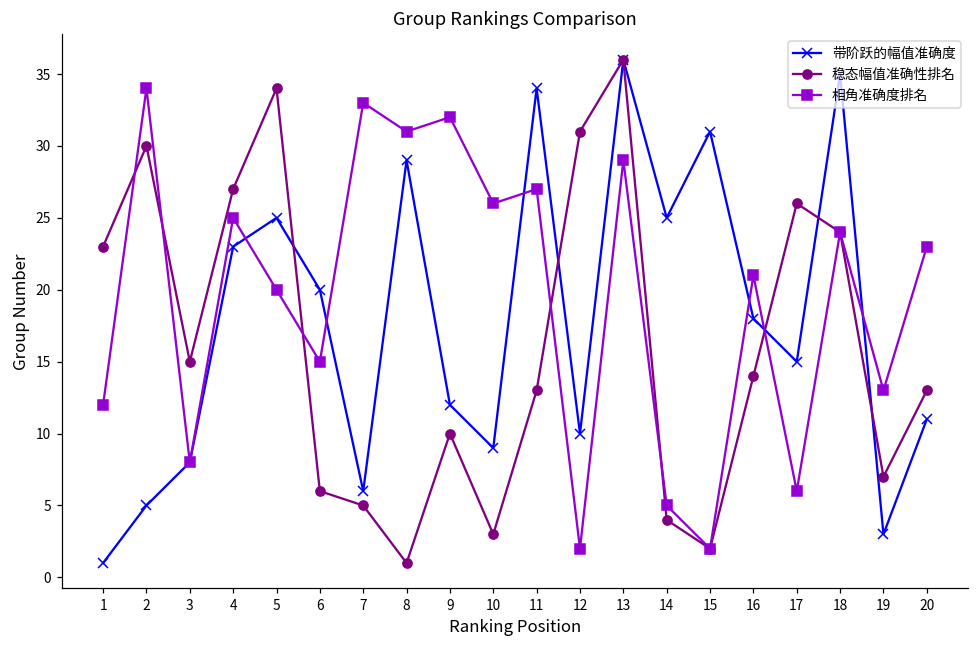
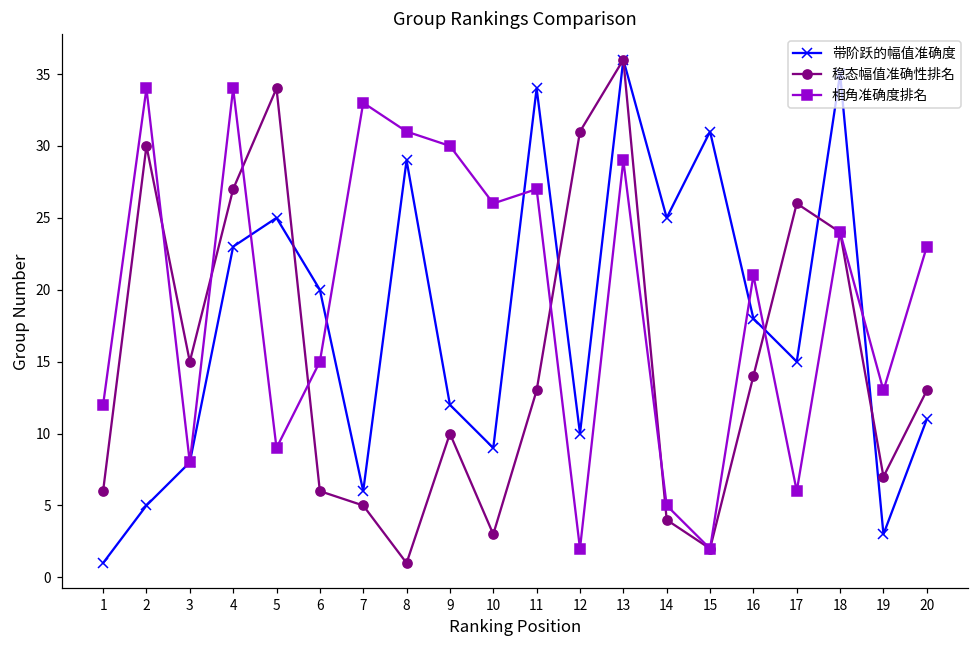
  {
    "带阶跃的幅值准确度": {
      "1": 1,
      "2": 5,
      "4": 23,
      "5": 25,
      "6": 20,
      "7": 6,
      "8": 29,
      "9": 12,
      "10": 9,
      "11": 34,
      "12": 10,
      "14": 25,
      "15": 31,
      "16": 18,
      "17": 15,
      "19": 3,
      "20": 11
    },
    "稳态幅值准确性排名": {
-     "1": 23,
+     "1": 6,
      "2": 30,
      "3": 15,
      "4": 27,
      "5": 34,
      "6": 6,
      "7": 5,
      "8": 1,
      "9": 10,
      "10": 3,
      "11": 13,
      "12": 31,
      "14": 4,
      "16": 14,
      "17": 26,
      "19": 7,
      "20": 13
    },
    "相角准确度排名": {
      "1": 12,
      "2": 34,
-     "4": 25,
-     "5": 20,
+     "4": 34,
+     "5": 9,
      "6": 15,
      "7": 33,
      "8": 31,
-     "9": 32,
+     "9": 30,
      "10": 26,
      "11": 27,
      "12": 2,
      "13": 29,
      "14": 5,
      "16": 21,
      "17": 6,
      "19": 13,
      "20": 23
    }
  }
